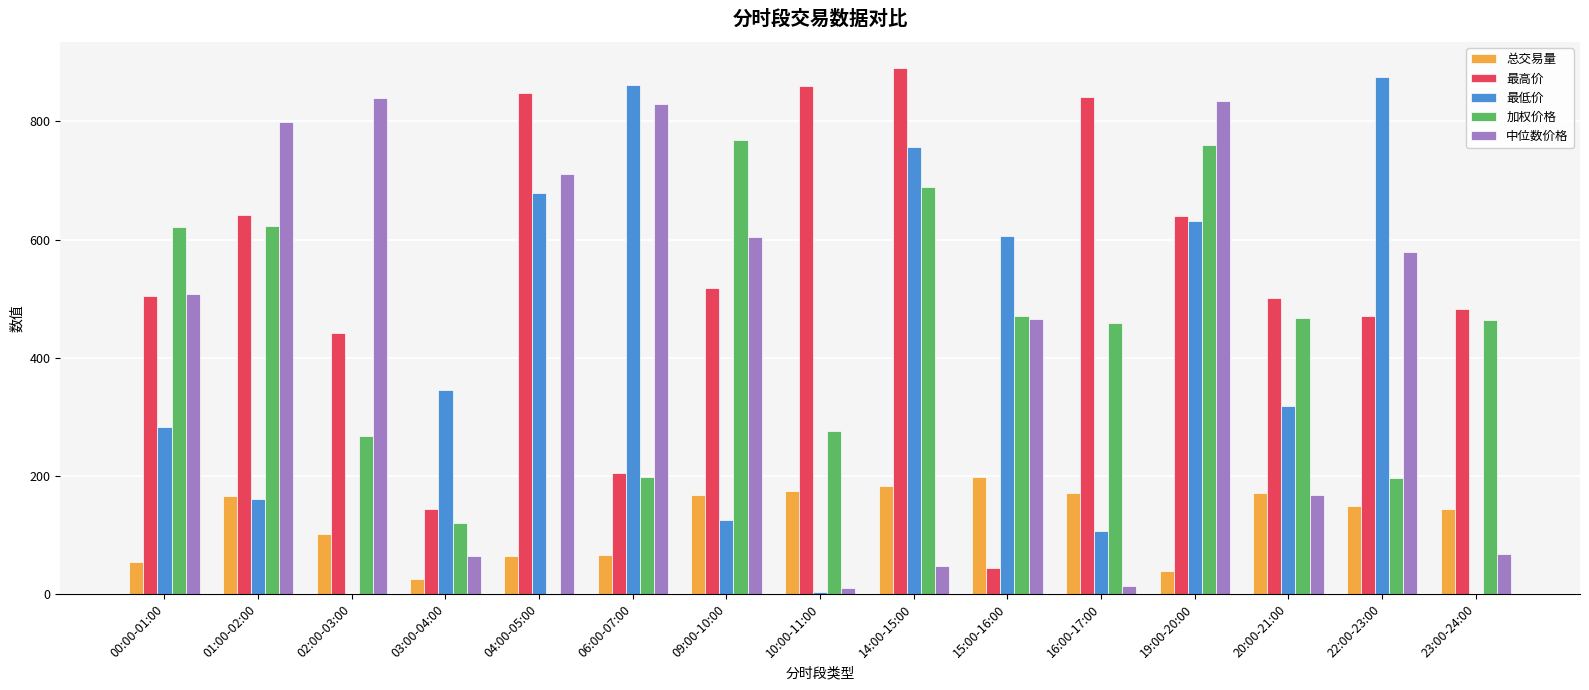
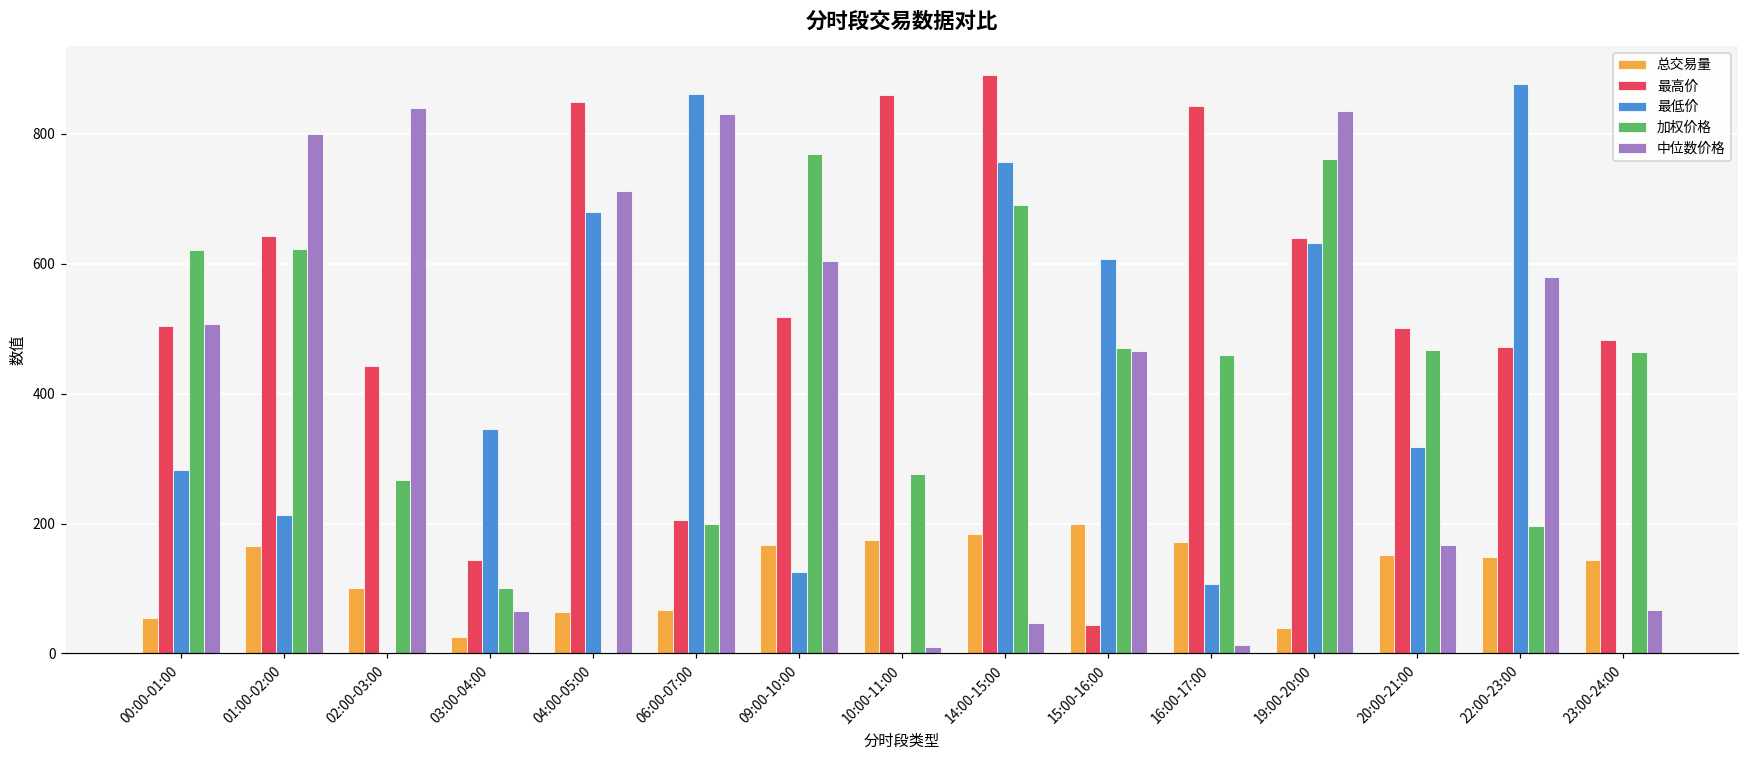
  {
    "总交易量": {
      "00:00-01:00": 50,
      "01:00-02:00": 170,
      "02:00-03:00": 100,
      "03:00-04:00": 30,
      "04:00-05:00": 60,
      "06:00-07:00": 70,
      "09:00-10:00": 170,
      "10:00-11:00": 170,
      "14:00-15:00": 180,
      "15:00-16:00": 200,
      "16:00-17:00": 170,
      "19:00-20:00": 40,
-     "20:00-21:00": 170,
+     "20:00-21:00": 150,
      "22:00-23:00": 150,
      "23:00-24:00": 140
    },
    "最高价": {
      "00:00-01:00": 500,
      "01:00-02:00": 640,
      "02:00-03:00": 440,
      "03:00-04:00": 140,
      "04:00-05:00": 850,
      "06:00-07:00": 210,
      "09:00-10:00": 520,
      "10:00-11:00": 860,
      "14:00-15:00": 890,
      "15:00-16:00": 40,
      "16:00-17:00": 840,
      "19:00-20:00": 640,
      "20:00-21:00": 500,
      "22:00-23:00": 470,
      "23:00-24:00": 480
    },
    "最低价": {
      "00:00-01:00": 280,
-     "01:00-02:00": 160,
+     "01:00-02:00": 210,
      "02:00-03:00": 0,
      "03:00-04:00": 340,
      "04:00-05:00": 680,
      "06:00-07:00": 860,
      "09:00-10:00": 120,
      "14:00-15:00": 760,
      "15:00-16:00": 610,
      "16:00-17:00": 110,
      "19:00-20:00": 630,
      "20:00-21:00": 320,
      "22:00-23:00": 880,
      "23:00-24:00": 0
    },
    "加权价格": {
      "00:00-01:00": 620,
      "01:00-02:00": 620,
      "02:00-03:00": 270,
-     "03:00-04:00": 120,
+     "03:00-04:00": 100,
      "04:00-05:00": 0,
      "06:00-07:00": 200,
      "09:00-10:00": 770,
      "10:00-11:00": 280,
      "14:00-15:00": 690,
      "15:00-16:00": 470,
      "16:00-17:00": 460,
      "19:00-20:00": 760,
      "20:00-21:00": 470,
      "22:00-23:00": 200,
      "23:00-24:00": 460
    },
    "中位数价格": {
      "00:00-01:00": 510,
      "01:00-02:00": 800,
      "02:00-03:00": 840,
      "03:00-04:00": 70,
      "04:00-05:00": 710,
      "06:00-07:00": 830,
      "09:00-10:00": 600,
      "10:00-11:00": 10,
      "14:00-15:00": 50,
      "15:00-16:00": 470,
      "16:00-17:00": 10,
      "19:00-20:00": 830,
      "20:00-21:00": 170,
      "22:00-23:00": 580,
      "23:00-24:00": 70
    }
  }
